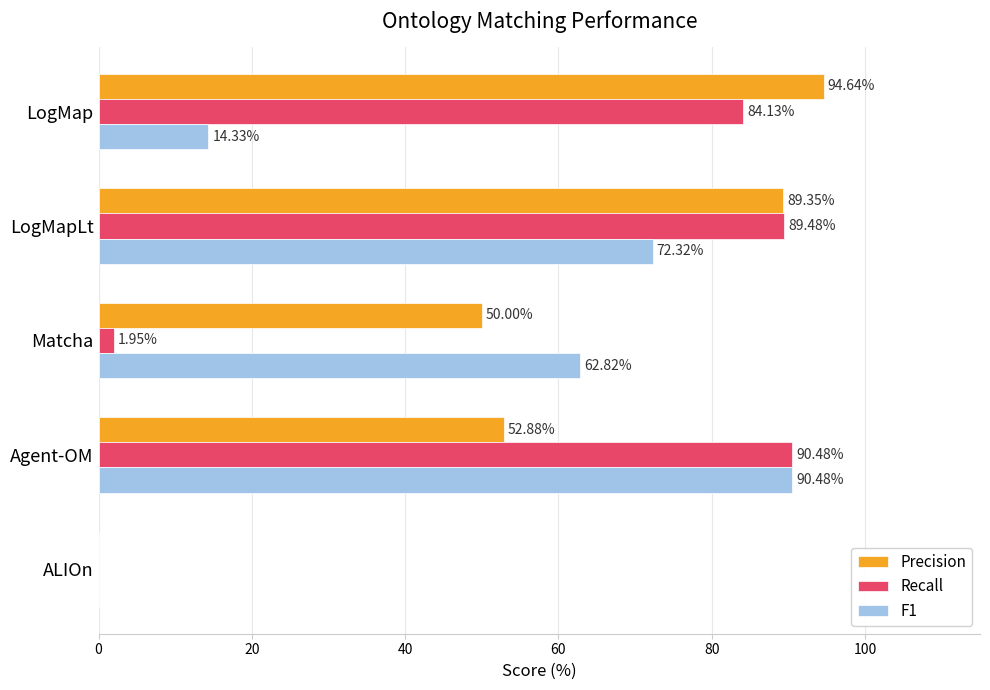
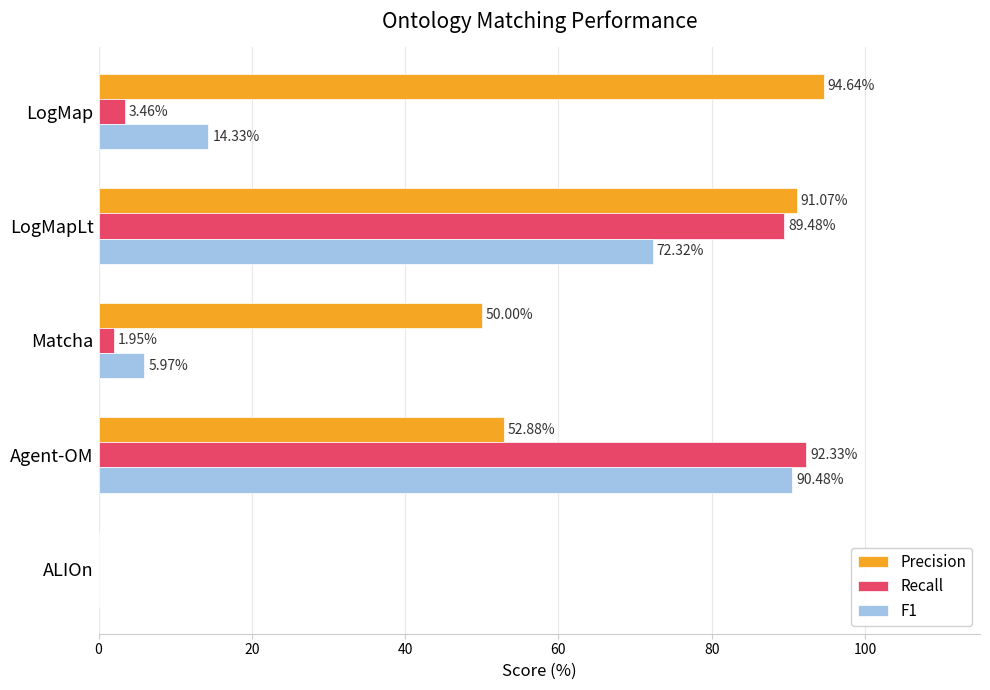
  {
    "Precision": {
      "LogMap": "94.64%",
-     "LogMapLt": "89.35%",
+     "LogMapLt": "91.07%",
      "Matcha": "50.00%",
      "Agent-OM": "52.88%"
    },
    "Recall": {
-     "LogMap": "84.13%",
+     "LogMap": "3.46%",
      "LogMapLt": "89.48%",
      "Matcha": "1.95%",
-     "Agent-OM": "90.48%"
+     "Agent-OM": "92.33%"
    },
    "F1": {
      "LogMap": "14.33%",
      "LogMapLt": "72.32%",
-     "Matcha": "62.82%",
+     "Matcha": "5.97%",
      "Agent-OM": "90.48%"
    }
  }
